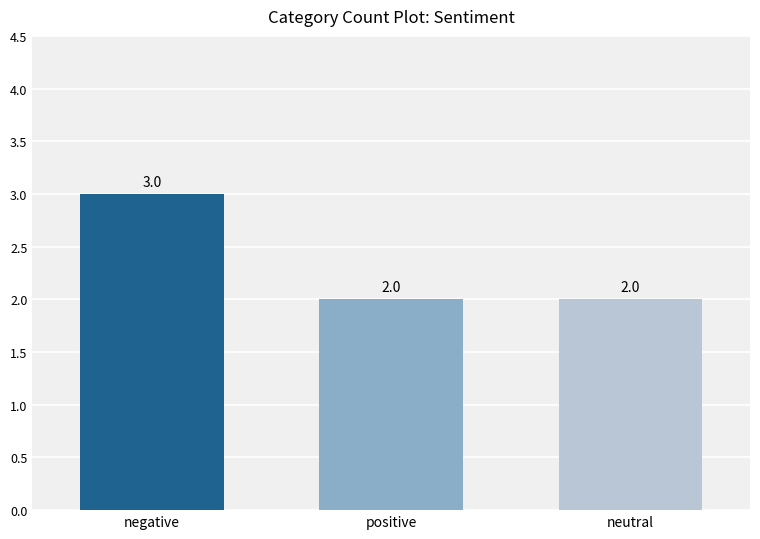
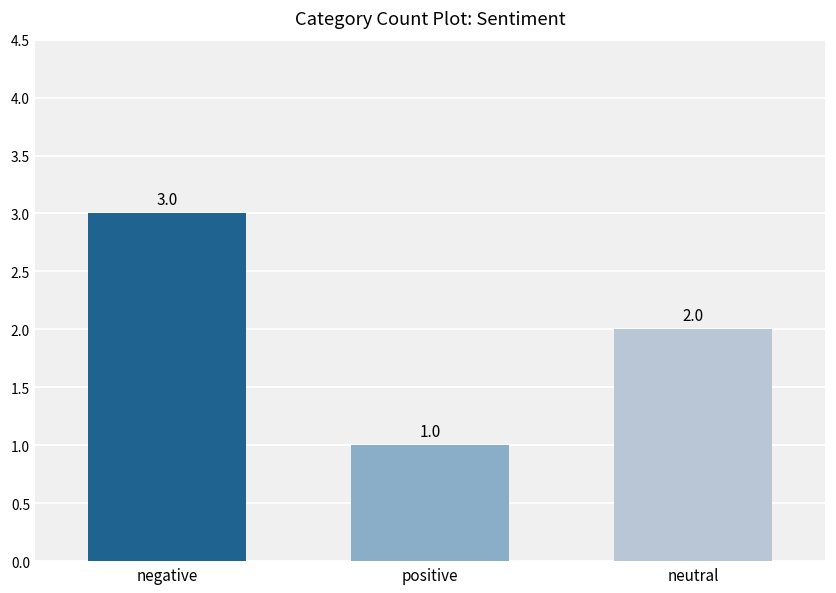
  {
    "negative": 3.0,
-   "positive": 2.0,
+   "positive": 1.0,
    "neutral": 2.0
  }
